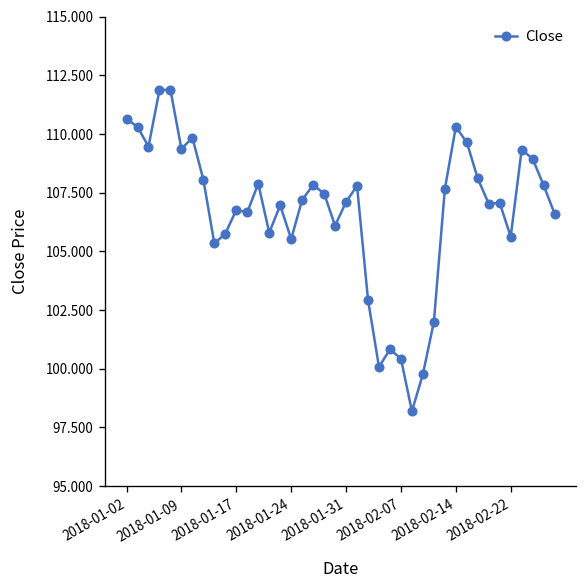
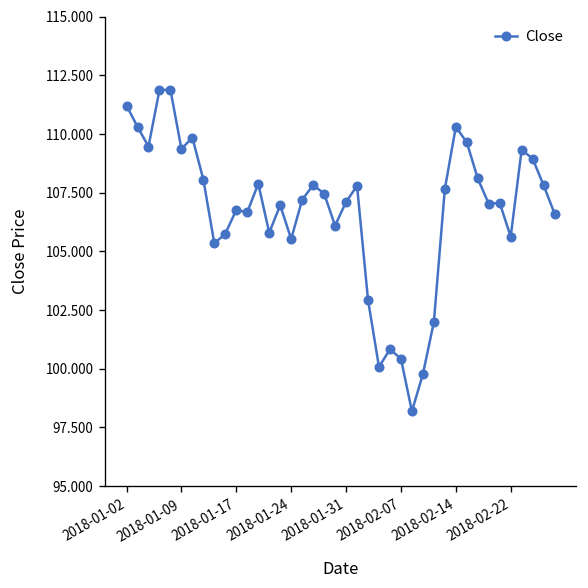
  {
-   "2018-01-02": 110.7,
+   "2018-01-02": 111.2,
    "2018-01-09": 109.4,
    "2018-01-17": 106.8,
    "2018-01-24": 105.5,
    "2018-01-31": 107.1,
    "2018-02-07": 100.4,
    "2018-02-14": 110.3,
    "2018-02-22": 105.6
  }
